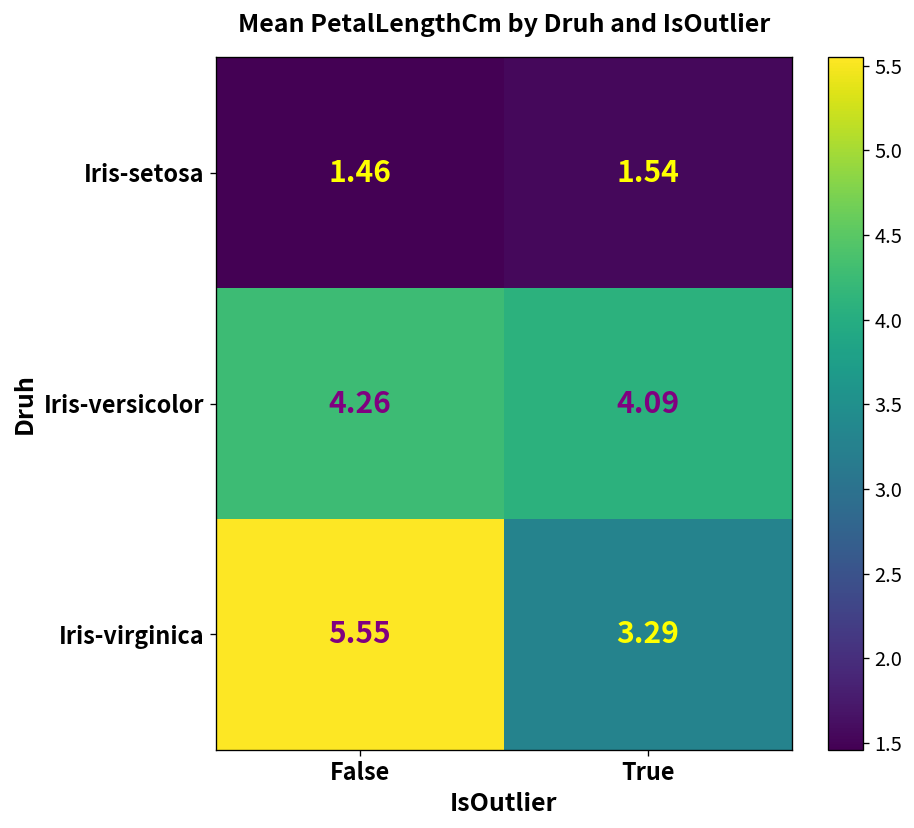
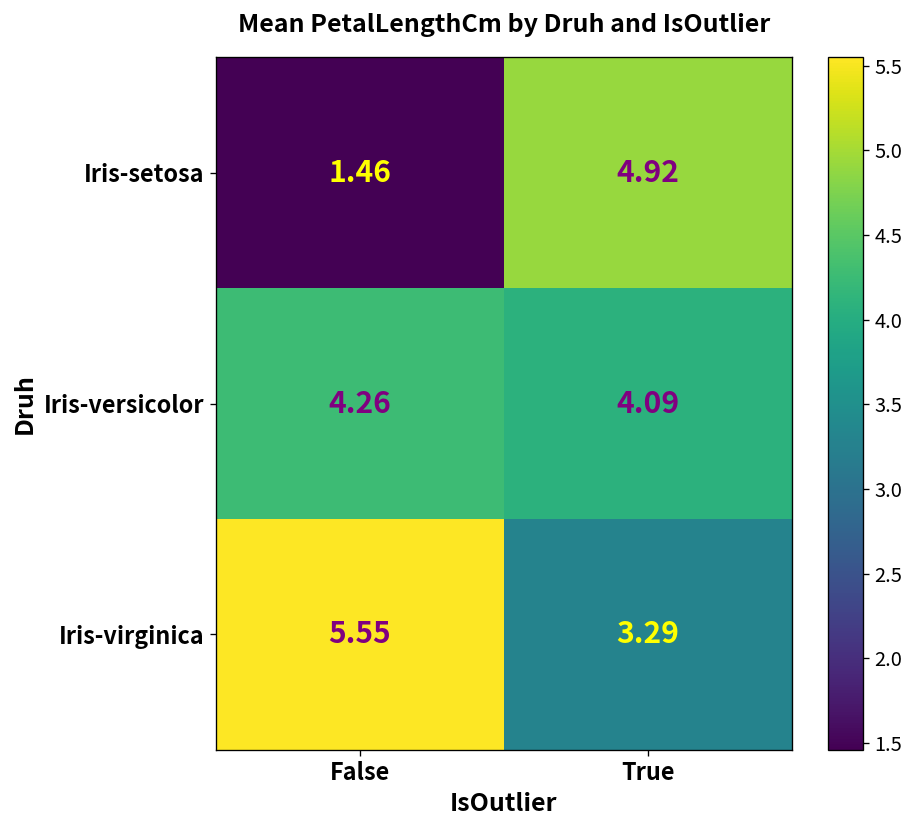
  {
    "Iris-setosa": {
      "False": 1.46,
-     "True": 1.54
+     "True": 4.92
    },
    "Iris-versicolor": {
      "False": 4.26,
      "True": 4.09
    },
    "Iris-virginica": {
      "False": 5.55,
      "True": 3.29
    }
  }
